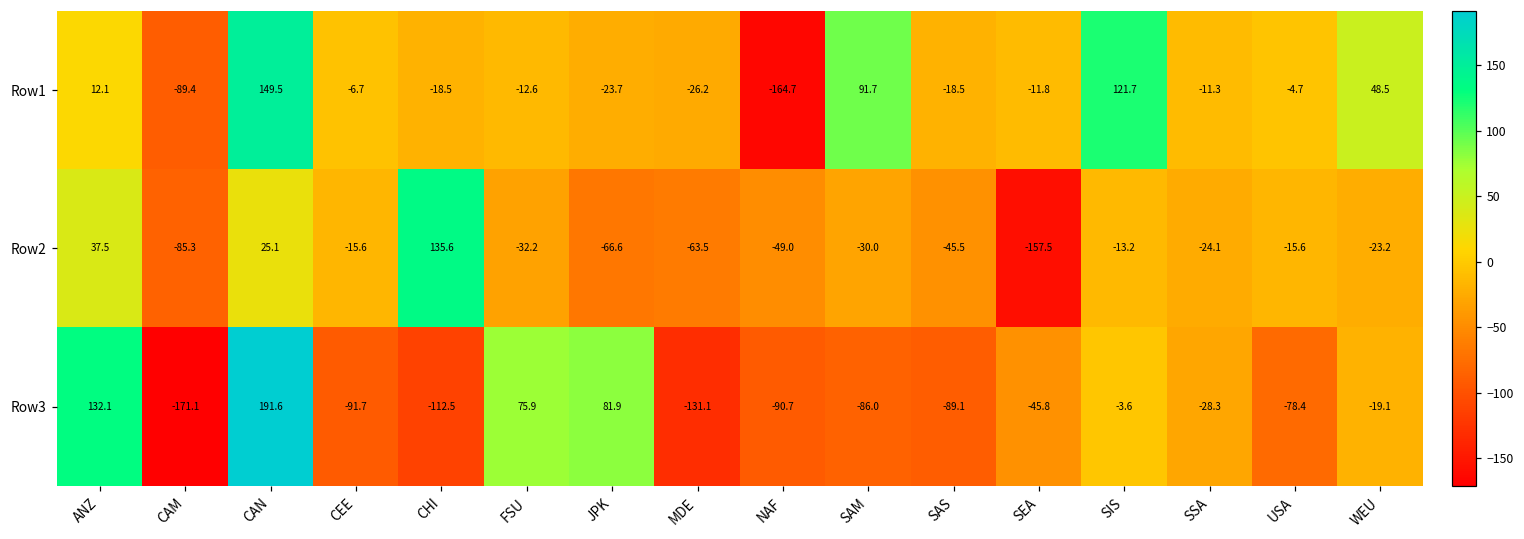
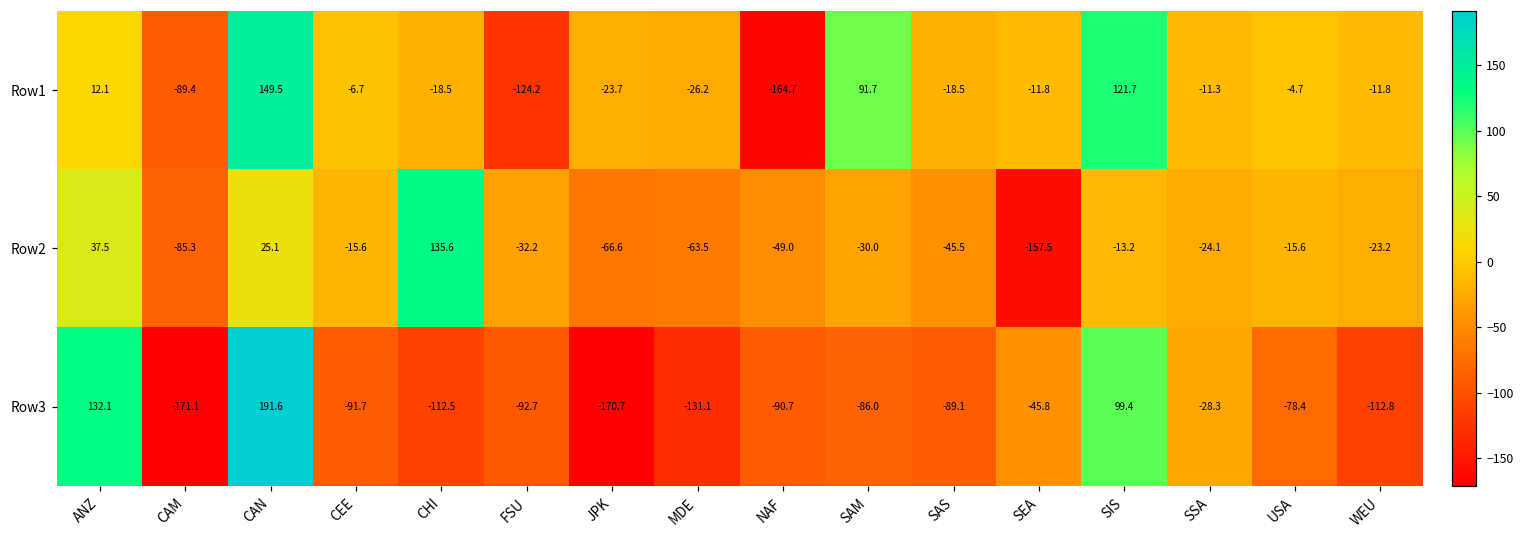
  {
    "Row1": {
      "ANZ": 12.1,
      "CAM": -89.4,
      "CAN": 149.5,
      "CEE": -6.7,
      "CHI": -18.5,
-     "FSU": -12.6,
+     "FSU": -124.2,
      "JPK": -23.7,
      "MDE": -26.2,
      "NAF": -164.7,
      "SAM": 91.7,
      "SAS": -18.5,
      "SEA": -11.8,
      "SIS": 121.7,
      "SSA": -11.3,
      "USA": -4.7,
-     "WEU": 48.5
+     "WEU": -11.8
    },
    "Row2": {
      "ANZ": 37.5,
      "CAM": -85.3,
      "CAN": 25.1,
      "CEE": -15.6,
      "CHI": 135.6,
      "FSU": -32.2,
      "JPK": -66.6,
      "MDE": -63.5,
      "NAF": -49.0,
      "SAM": -30.0,
      "SAS": -45.5,
      "SEA": -157.5,
      "SIS": -13.2,
      "SSA": -24.1,
      "USA": -15.6,
      "WEU": -23.2
    },
    "Row3": {
      "ANZ": 132.1,
      "CAM": -171.1,
      "CAN": 191.6,
      "CEE": -91.7,
      "CHI": -112.5,
-     "FSU": 75.9,
-     "JPK": 81.9,
+     "FSU": -92.7,
+     "JPK": -170.7,
      "MDE": -131.1,
      "NAF": -90.7,
      "SAM": -86.0,
      "SAS": -89.1,
      "SEA": -45.8,
-     "SIS": -3.6,
+     "SIS": 99.4,
      "SSA": -28.3,
      "USA": -78.4,
-     "WEU": -19.1
+     "WEU": -112.8
    }
  }
